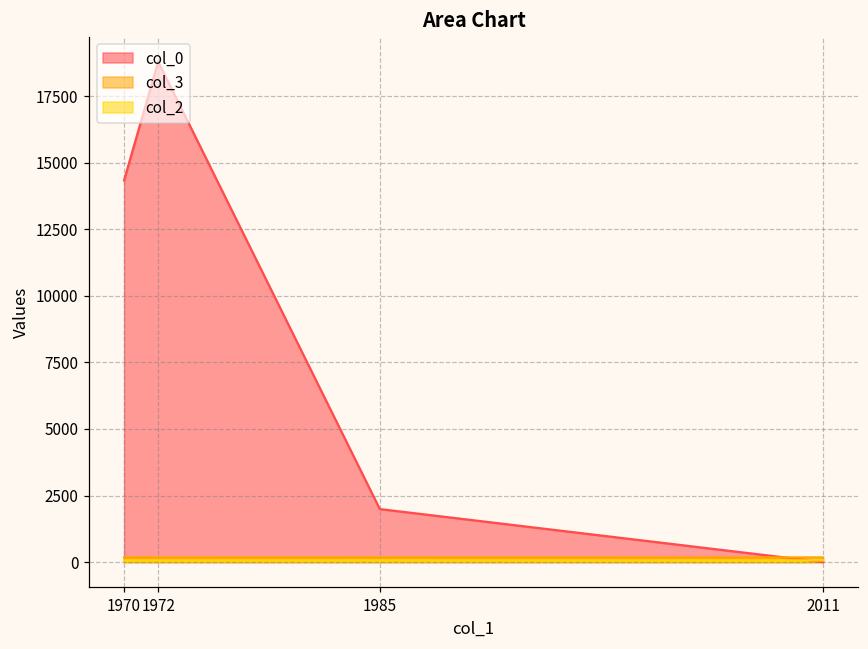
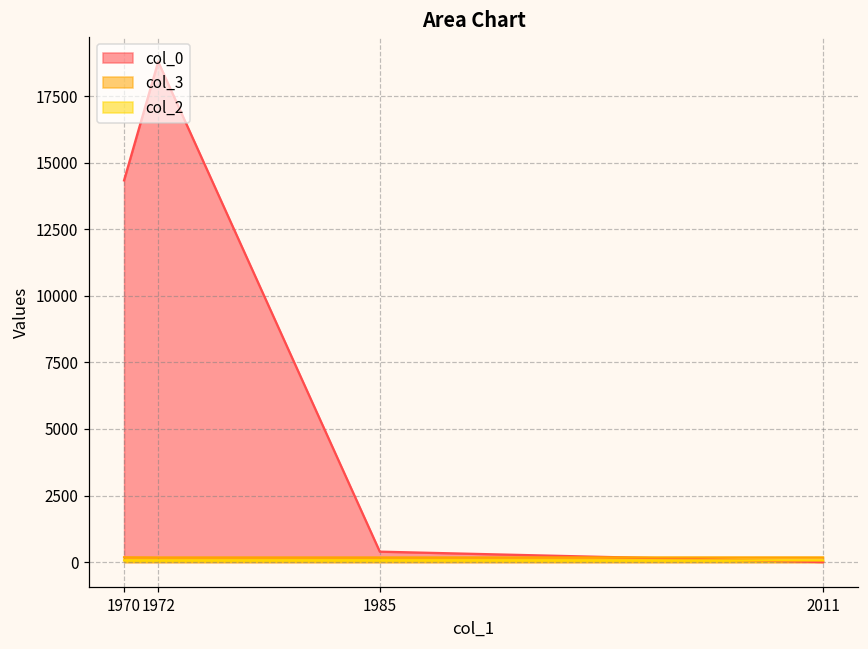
  {
    "col_0": {
      "1970": 14300,
-     "1985": 2000
+     "1985": 400
    }
  }
